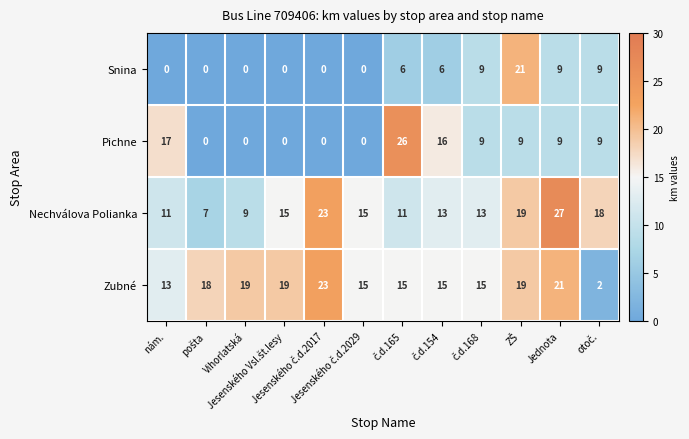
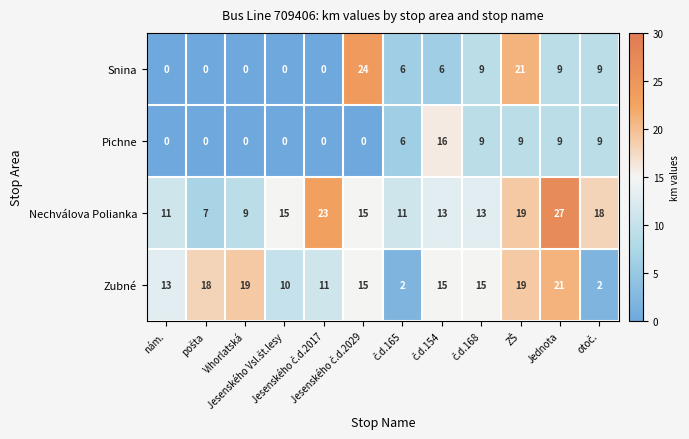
  {
    "Snina": {
      "nám.": 0,
      "pošta": 0,
      "Vihorlatská": 0,
      "Jesenského Vsl.št.lesy": 0,
      "Jesenského č.d.2017": 0,
-     "Jesenského č.d.2029": 0,
+     "Jesenského č.d.2029": 24,
      "č.d.165": 6,
      "č.d.154": 6,
      "č.d.168": 9,
      "ZŠ": 21,
      "Jednota": 9,
      "otoč.": 9
    },
    "Pichne": {
-     "nám.": 17,
+     "nám.": 0,
      "pošta": 0,
      "Vihorlatská": 0,
      "Jesenského Vsl.št.lesy": 0,
      "Jesenského č.d.2017": 0,
      "Jesenského č.d.2029": 0,
-     "č.d.165": 26,
+     "č.d.165": 6,
      "č.d.154": 16,
      "č.d.168": 9,
      "ZŠ": 9,
      "Jednota": 9,
      "otoč.": 9
    },
    "Nechválova Polianka": {
      "nám.": 11,
      "pošta": 7,
      "Vihorlatská": 9,
      "Jesenského Vsl.št.lesy": 15,
      "Jesenského č.d.2017": 23,
      "Jesenského č.d.2029": 15,
      "č.d.165": 11,
      "č.d.154": 13,
      "č.d.168": 13,
      "ZŠ": 19,
      "Jednota": 27,
      "otoč.": 18
    },
    "Zubné": {
      "nám.": 13,
      "pošta": 18,
      "Vihorlatská": 19,
-     "Jesenského Vsl.št.lesy": 19,
-     "Jesenského č.d.2017": 23,
+     "Jesenského Vsl.št.lesy": 10,
+     "Jesenského č.d.2017": 11,
      "Jesenského č.d.2029": 15,
-     "č.d.165": 15,
+     "č.d.165": 2,
      "č.d.154": 15,
      "č.d.168": 15,
      "ZŠ": 19,
      "Jednota": 21,
      "otoč.": 2
    }
  }
